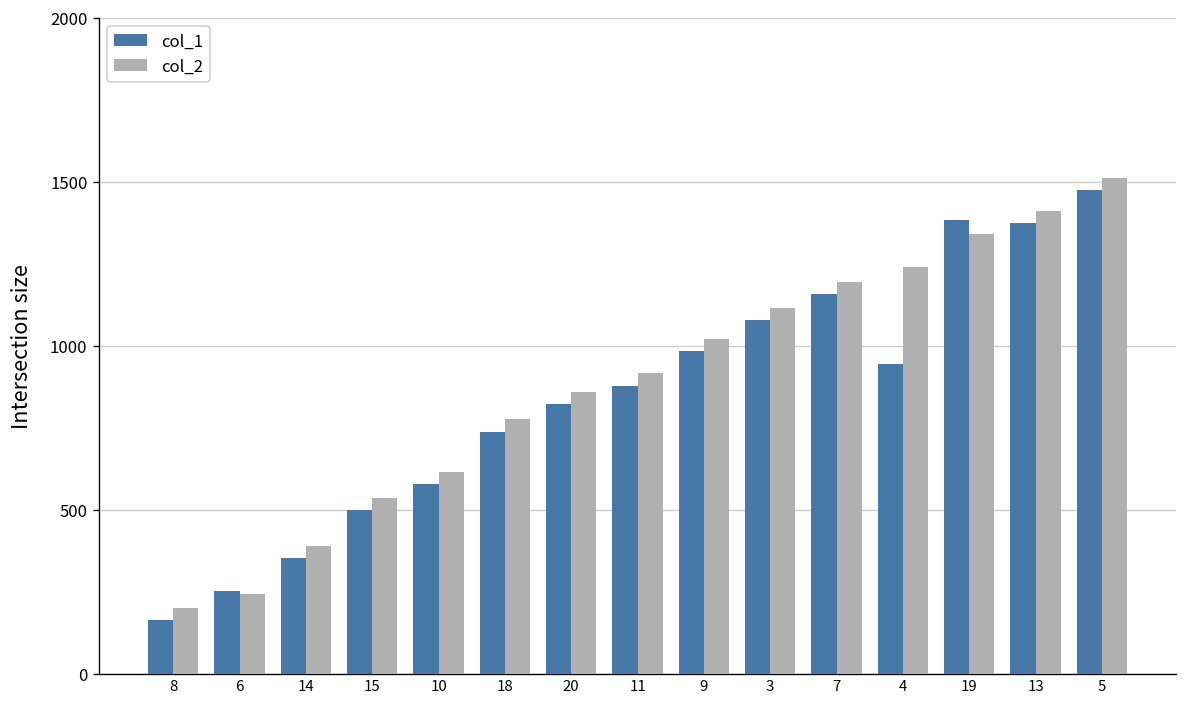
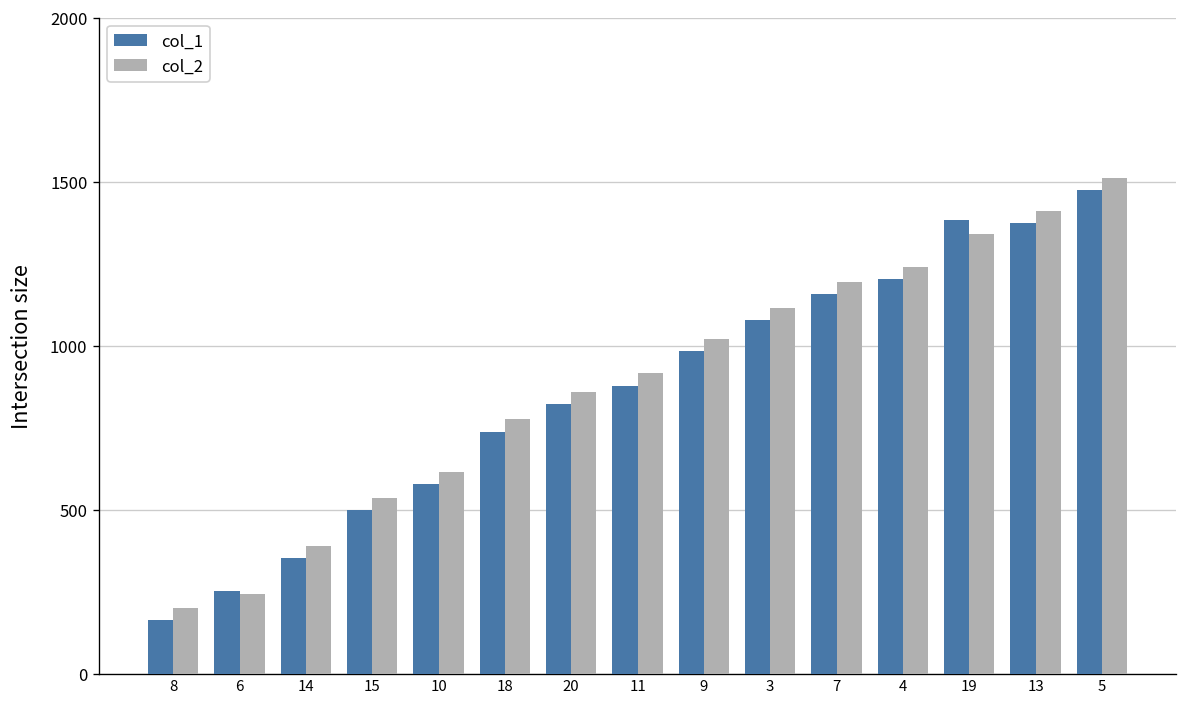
  {
    "col_1": {
      "8": 160,
      "6": 250,
      "14": 350,
      "15": 500,
      "10": 580,
      "18": 740,
      "20": 820,
      "11": 880,
      "9": 980,
      "3": 1080,
      "7": 1160,
-     "4": 940,
+     "4": 1200,
      "19": 1380,
      "13": 1370,
      "5": 1470
    },
    "col_2": {
      "8": 200,
      "6": 240,
      "14": 390,
      "15": 540,
      "10": 620,
      "18": 780,
      "20": 860,
      "11": 920,
      "9": 1020,
      "3": 1120,
      "7": 1200,
      "4": 1240,
      "19": 1340,
      "13": 1410,
      "5": 1510
    }
  }
